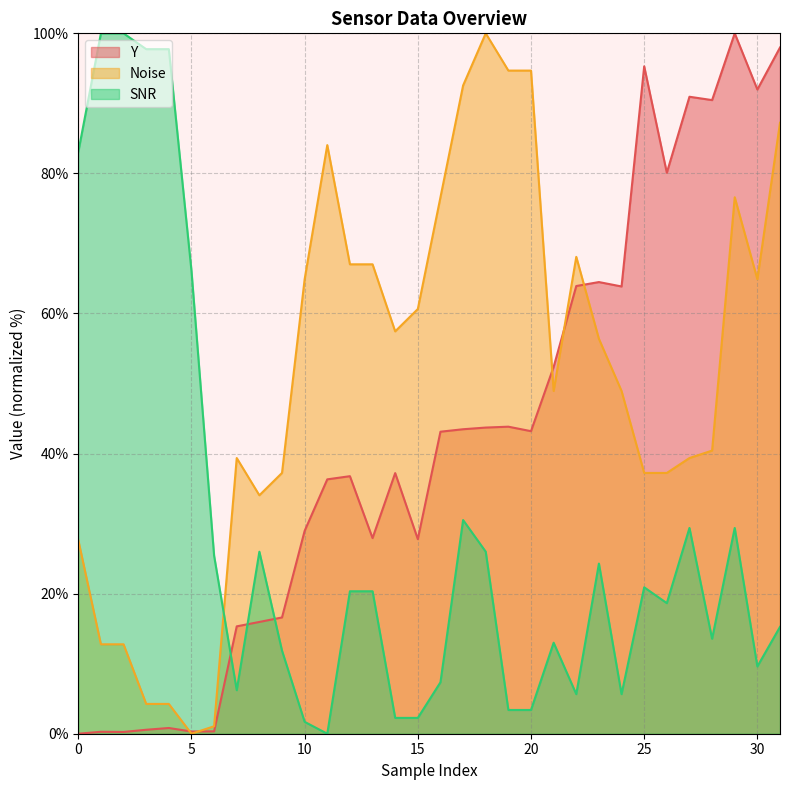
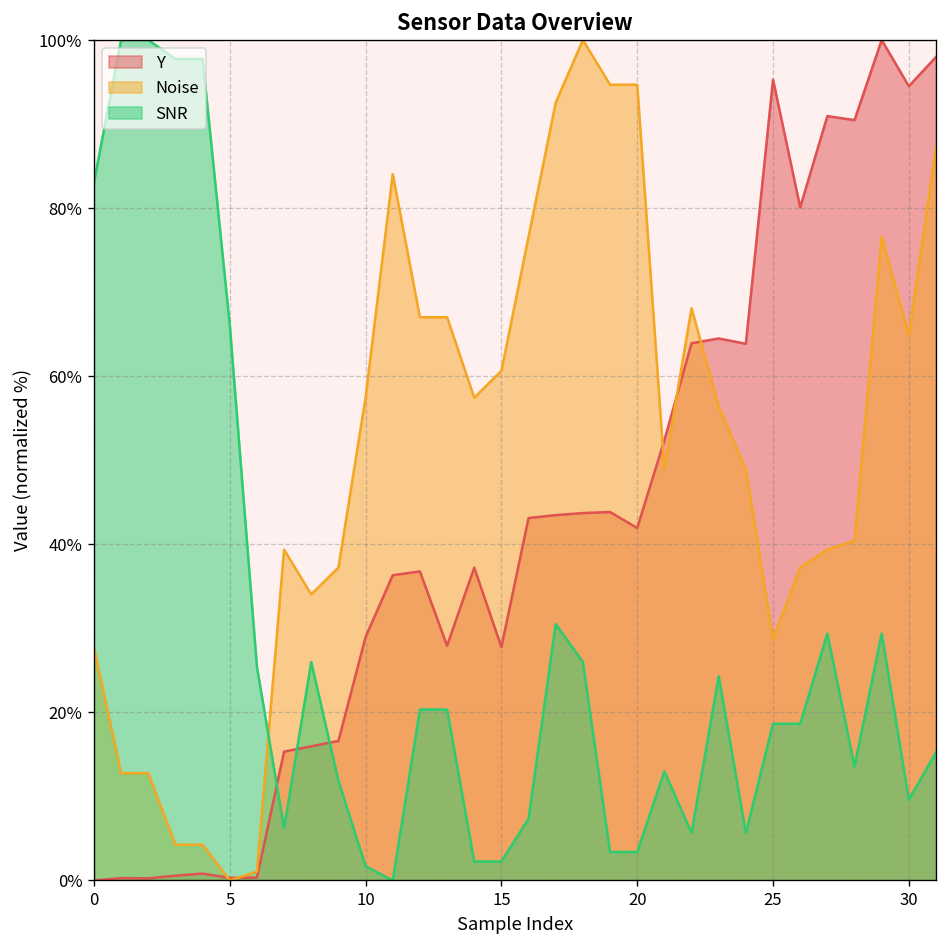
  {
    "Y": {
      "0": "0%",
      "10": "29%",
      "15": "28%",
-     "20": "43%",
+     "20": "42%",
      "25": "95%",
-     "30": "92%"
+     "30": "95%"
    },
    "Noise": {
      "0": "28%",
-     "10": "65%",
+     "10": "57%",
      "15": "61%",
      "20": "95%",
-     "25": "37%",
+     "25": "29%",
      "30": "65%"
    },
    "SNR": {
      "0": "83%",
      "5": "66%",
      "10": "2%",
      "15": "2%",
      "20": "3%",
-     "25": "21%",
+     "25": "19%",
      "30": "10%"
    }
  }
